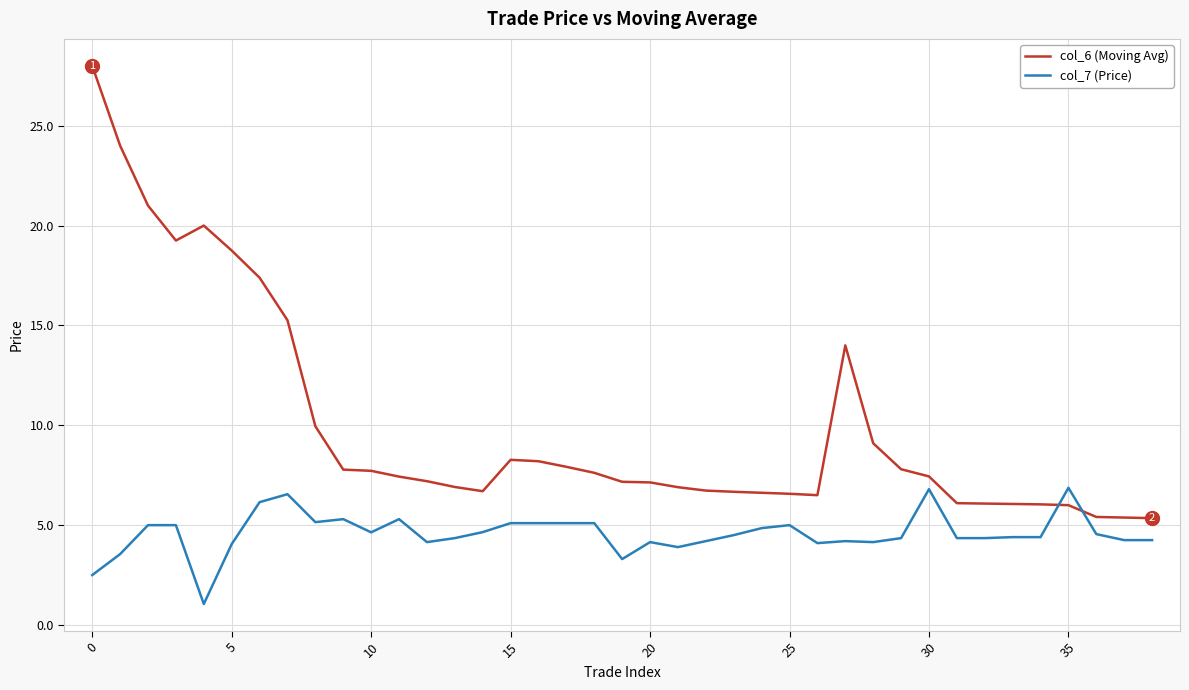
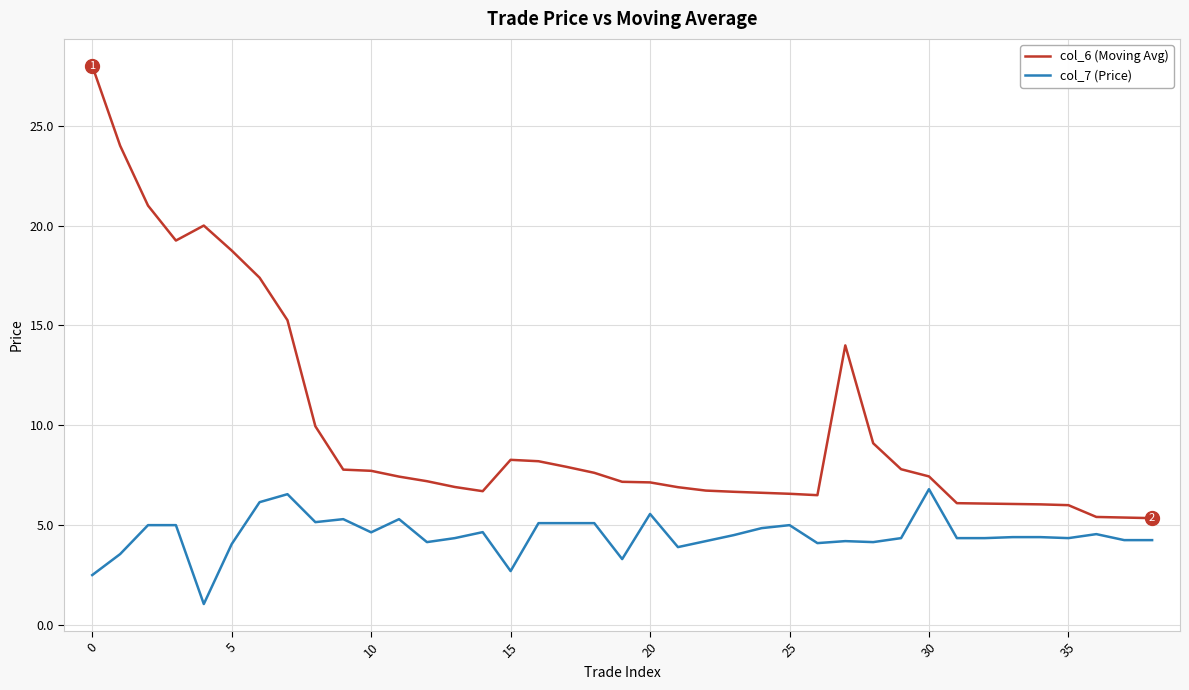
  {
    "col_7 (Price)": {
      "0": 2.5,
      "5": 4.1,
      "10": 4.6,
-     "15": 5.1,
-     "20": 4.2,
+     "15": 2.7,
+     "20": 5.6,
      "25": 5.0,
      "30": 6.8,
-     "35": 6.9
+     "35": 4.4
    }
  }
